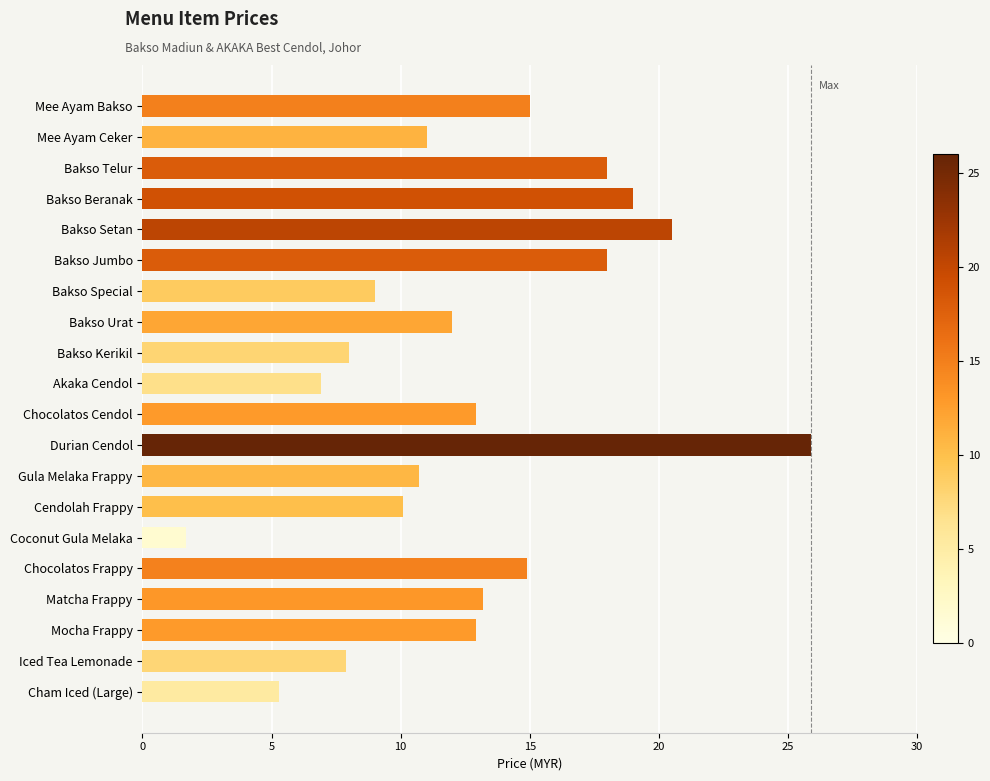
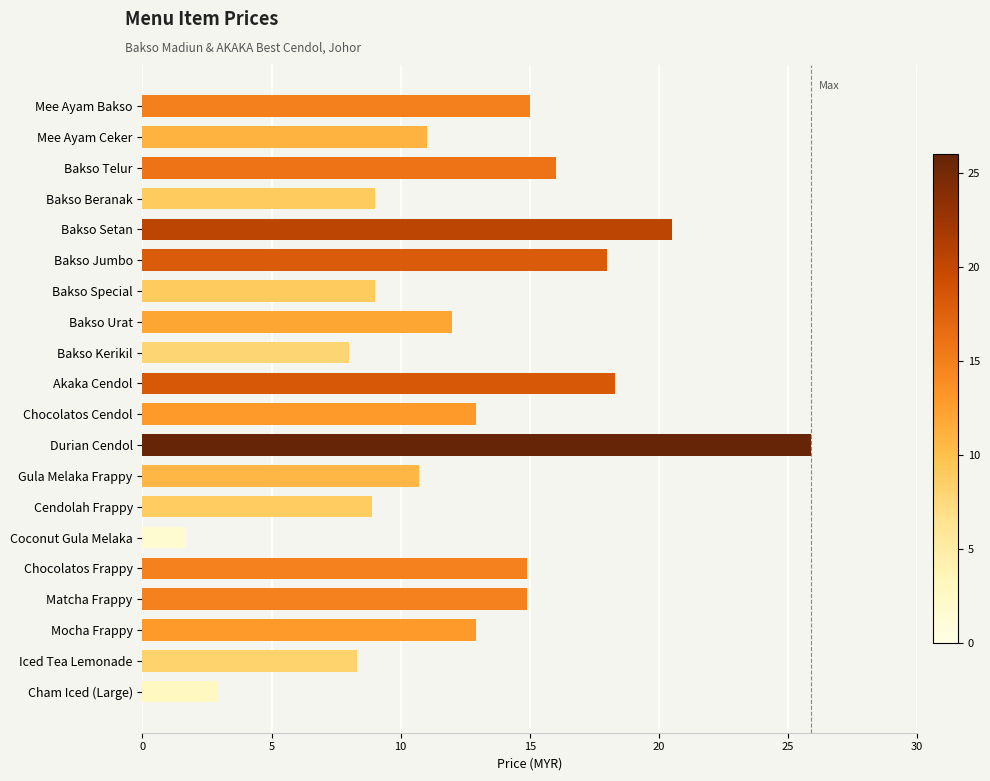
  {
    "Mee Ayam Bakso": 15.0,
    "Mee Ayam Ceker": 11.0,
-   "Bakso Telur": 18,
-   "Bakso Beranak": 19,
+   "Bakso Telur": 16,
+   "Bakso Beranak": 9,
    "Bakso Setan": 20.5,
    "Bakso Jumbo": 18.0,
    "Bakso Special": 9.0,
    "Bakso Urat": 12.0,
    "Bakso Kerikil": 8.0,
-   "Akaka Cendol": 6.9,
+   "Akaka Cendol": 18.3,
    "Chocolatos Cendol": 12.9,
    "Durian Cendol": 25.9,
    "Gula Melaka Frappy": 10.7,
-   "Cendolah Frappy": 10.1,
+   "Cendolah Frappy": 8.9,
    "Coconut Gula Melaka": 1.7,
    "Chocolatos Frappy": 14.9,
-   "Matcha Frappy": 13.2,
+   "Matcha Frappy": 14.9,
    "Mocha Frappy": 12.9,
-   "Iced Tea Lemonade": 7.9,
-   "Cham Iced (Large)": 5.3
+   "Iced Tea Lemonade": 8.3,
+   "Cham Iced (Large)": 2.9
  }
